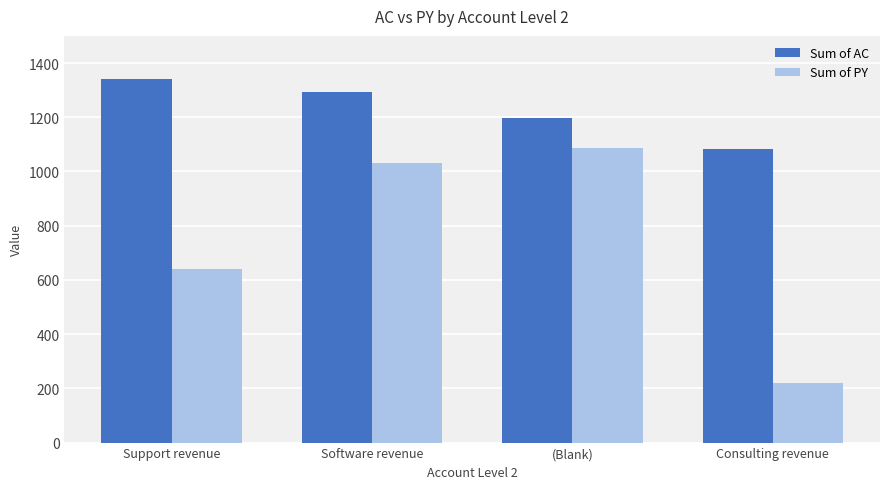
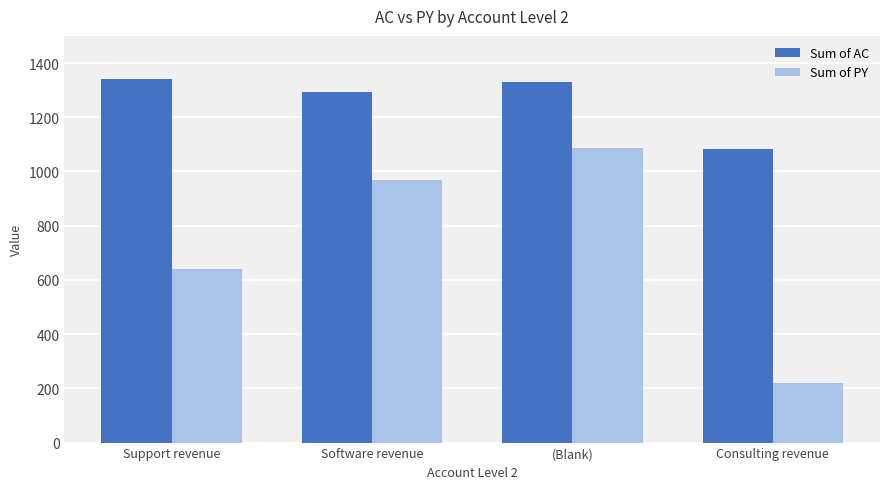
  {
    "Sum of AC": {
      "Support revenue": 1340,
      "Software revenue": 1290,
-     "(Blank)": 1200,
+     "(Blank)": 1330,
      "Consulting revenue": 1080
    },
    "Sum of PY": {
      "Support revenue": 640,
-     "Software revenue": 1030,
+     "Software revenue": 970,
      "(Blank)": 1090,
      "Consulting revenue": 220
    }
  }
